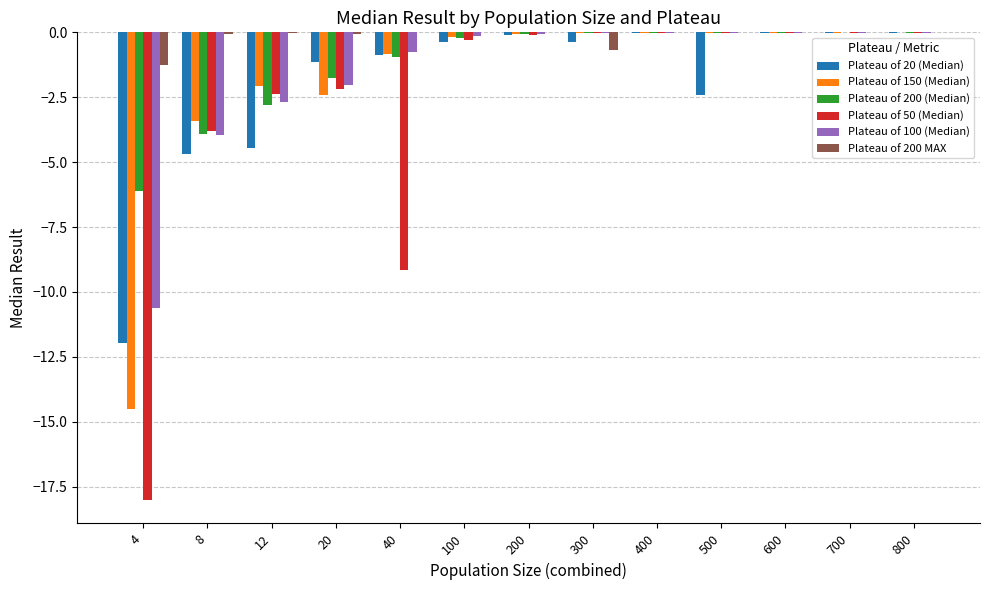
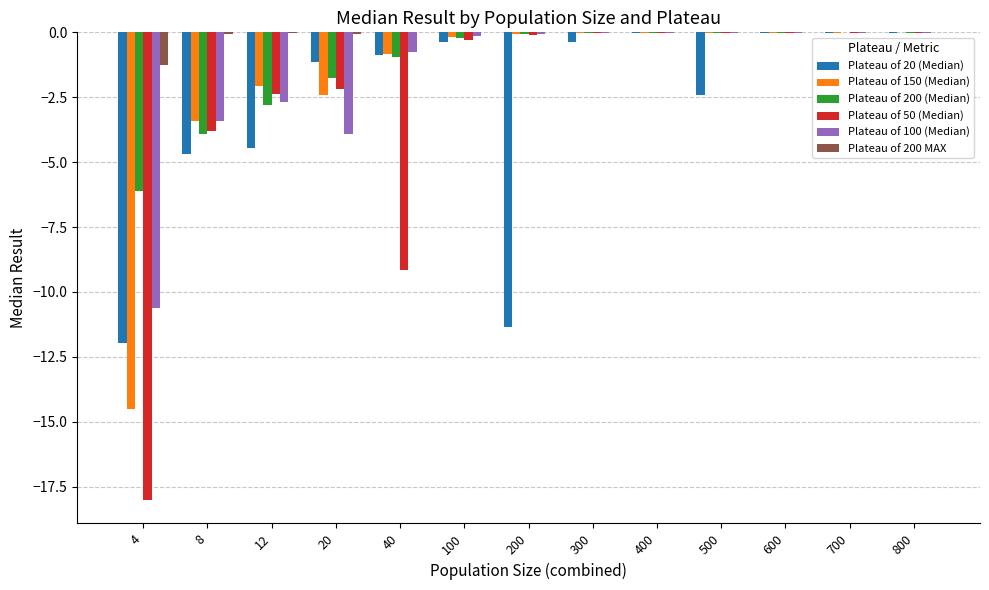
  {
    "Plateau of 20 (Median)": {
      "4": -12.0,
      "8": -4.7,
      "12": -4.5,
      "20": -1.1,
      "40": -0.9,
      "100": -0.4,
-     "200": -0.1,
+     "200": -11.3,
      "300": -0.4,
      "500": -2.4
    },
    "Plateau of 150 (Median)": {
      "4": -14.5,
      "8": -3.4,
      "12": -2.1,
      "20": -2.4,
      "40": -0.8,
      "100": -0.2
    },
    "Plateau of 200 (Median)": {
      "4": -6.1,
      "8": -3.9,
      "12": -2.8,
      "20": -1.8,
      "40": -1.0,
      "100": -0.2
    },
    "Plateau of 50 (Median)": {
      "4": -18.0,
      "8": -3.8,
      "12": -2.4,
      "20": -2.2,
      "40": -9.2,
      "100": -0.3,
      "200": -0.1
    },
    "Plateau of 100 (Median)": {
      "4": -10.6,
-     "8": -3.9,
+     "8": -3.4,
      "12": -2.7,
-     "20": -2.0,
+     "20": -3.9,
      "40": -0.8,
      "100": -0.1
    },
    "Plateau of 200 MAX": {
      "4": -1.2,
-     "300": -0.7
+     "300": 0.0
    }
  }
